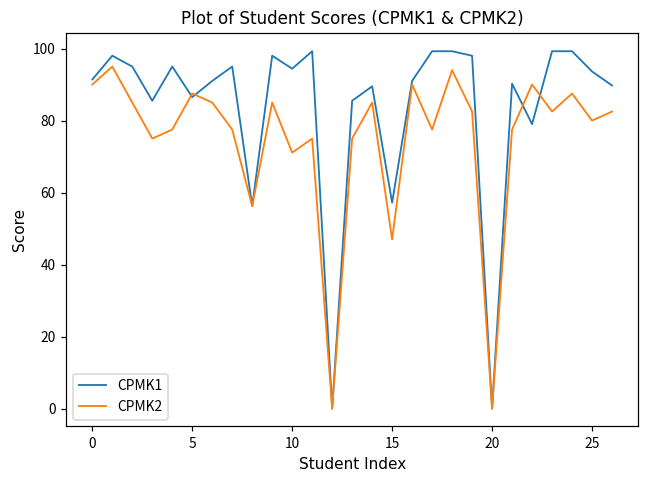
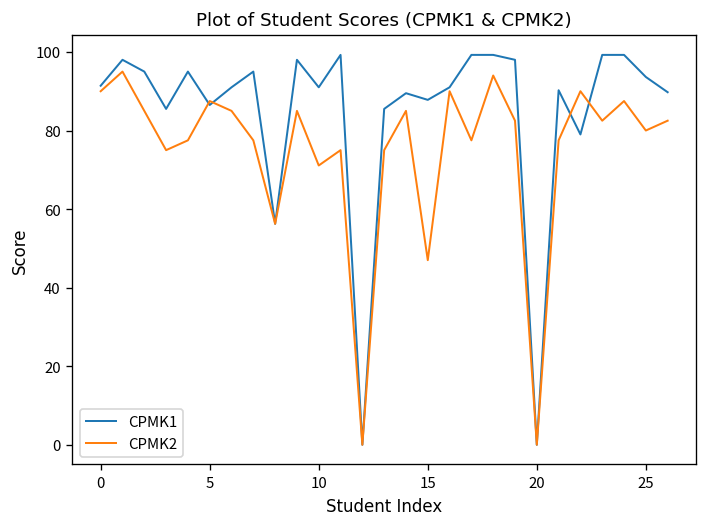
  {
    "CPMK1": {
      "0": 91,
      "5": 87,
-     "10": 94,
-     "15": 57,
+     "10": 91,
+     "15": 88,
      "25": 94
    },
    "CPMK2": {
      "0": 90,
      "5": 88,
      "10": 71,
      "15": 47,
      "25": 80
    }
  }
